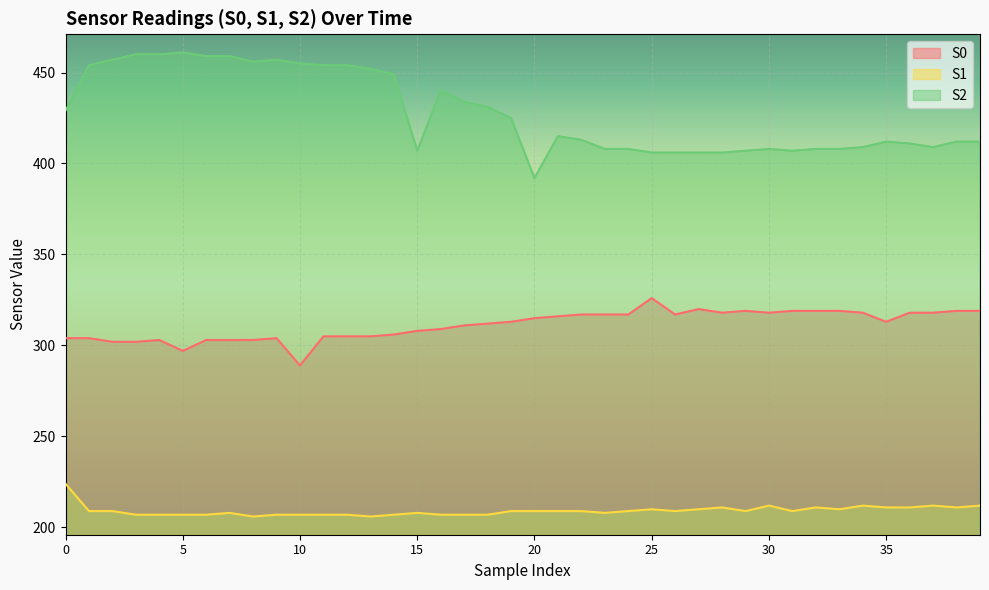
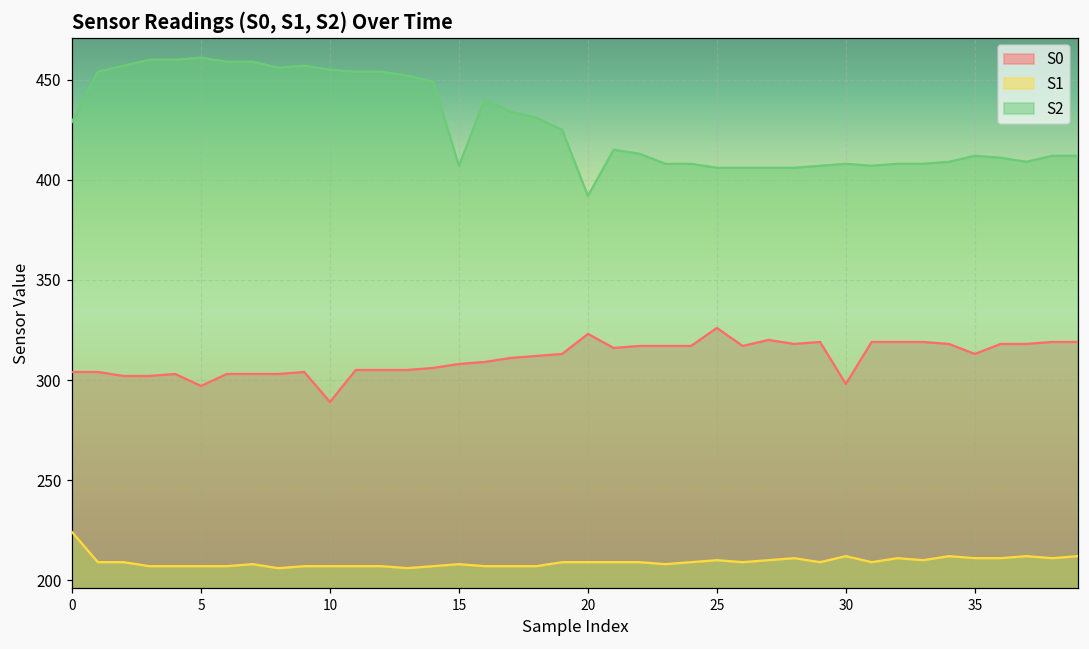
  {
    "S0": {
      "0": 304,
      "5": 297,
      "10": 289,
      "15": 308,
-     "20": 315,
+     "20": 323,
      "25": 326,
-     "30": 318,
+     "30": 298,
      "35": 313
    },
    "S1": {
      "0": 224,
      "5": 207,
      "10": 207,
      "15": 208,
      "20": 209,
      "25": 210,
      "30": 212,
      "35": 211
    },
    "S2": {
      "0": 429,
      "5": 461,
      "10": 455,
      "15": 407,
      "20": 392,
      "25": 406,
      "30": 408,
      "35": 412
    }
  }
